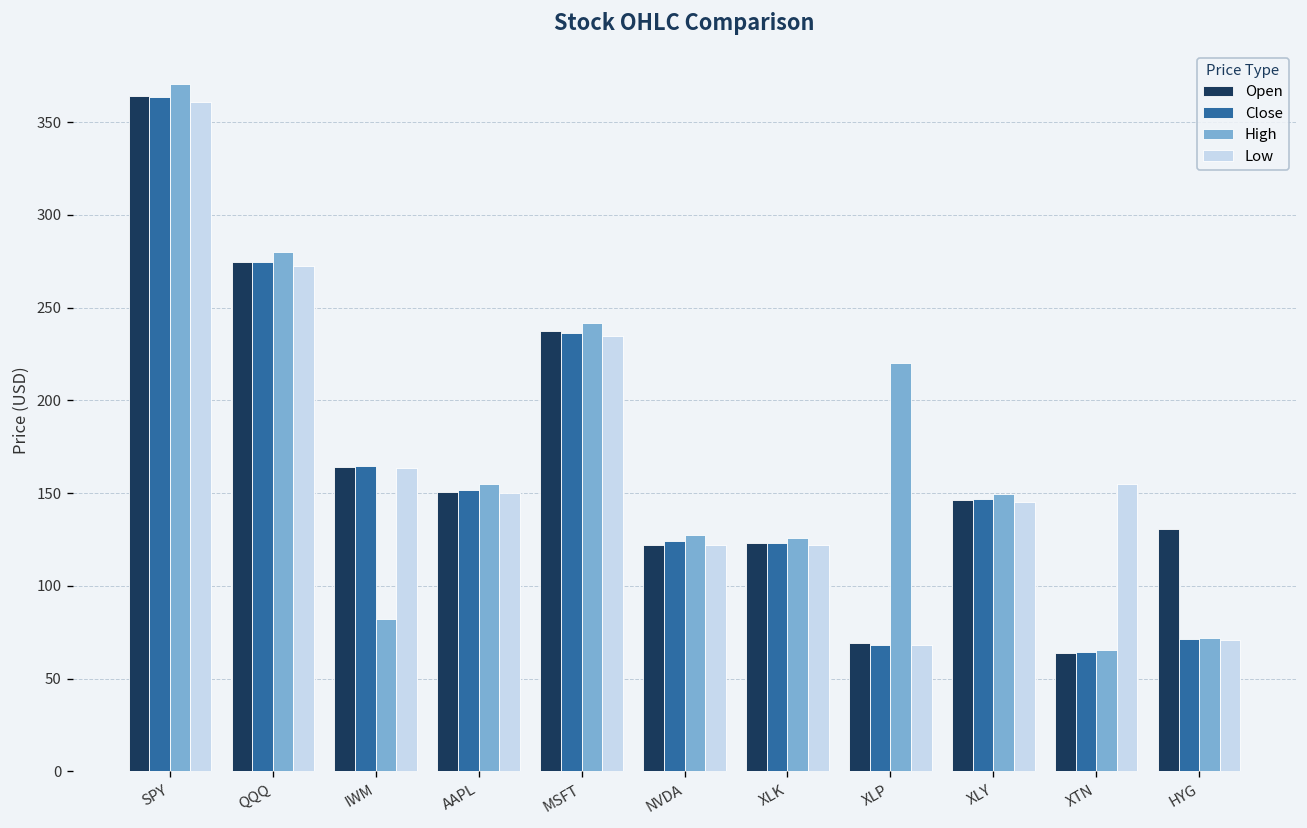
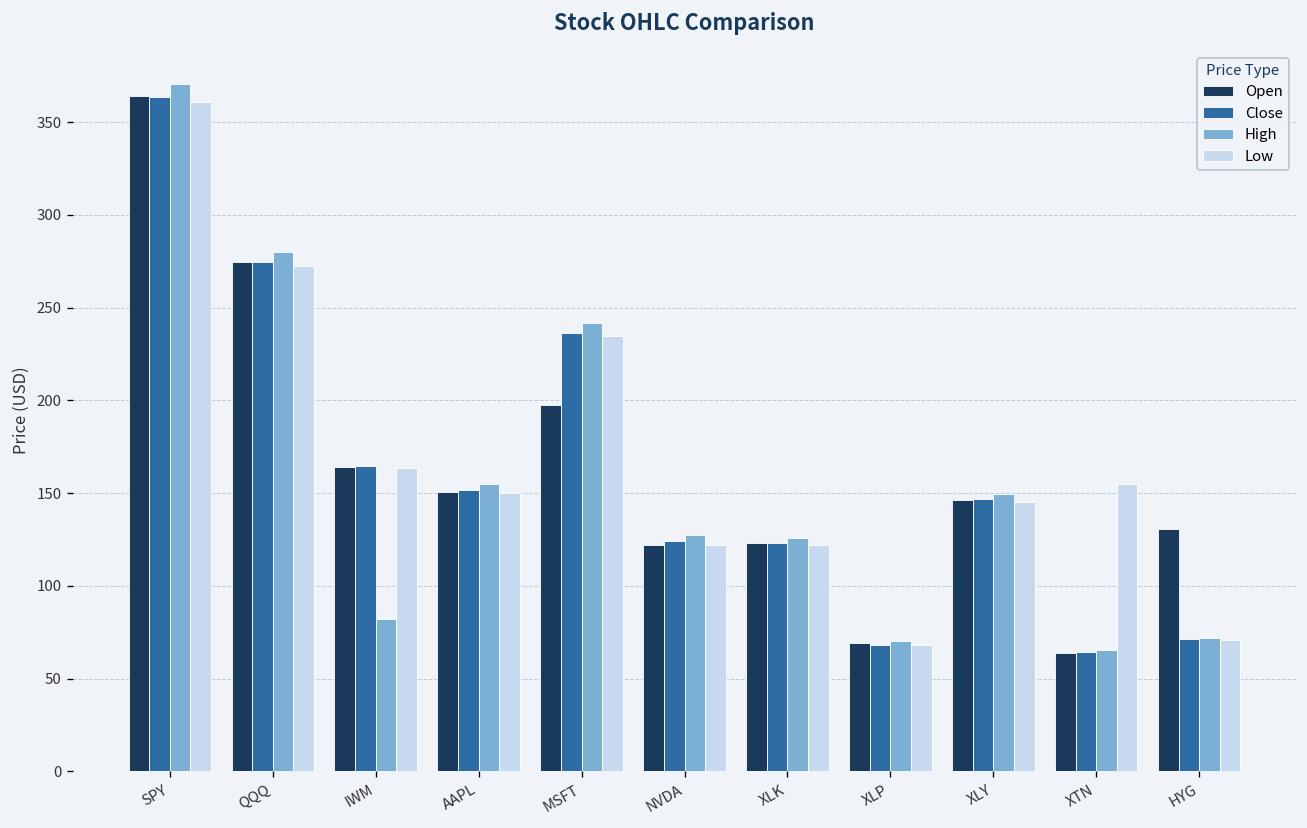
  {
    "Open": {
      "SPY": 364,
      "QQQ": 274,
      "IWM": 164,
      "AAPL": 151,
-     "MSFT": 237,
+     "MSFT": 198,
      "NVDA": 122,
      "XLK": 123,
      "XLP": 69,
      "XLY": 146,
      "XTN": 64,
      "HYG": 131
    },
    "Close": {
      "SPY": 363,
      "QQQ": 275,
      "IWM": 165,
      "AAPL": 152,
      "MSFT": 237,
      "NVDA": 124,
      "XLK": 123,
      "XLP": 68,
      "XLY": 147,
      "XTN": 65,
      "HYG": 71
    },
    "High": {
      "SPY": 370,
      "QQQ": 280,
      "IWM": 82,
      "AAPL": 155,
      "MSFT": 242,
      "NVDA": 127,
      "XLK": 126,
-     "XLP": 220,
+     "XLP": 70,
      "XLY": 150,
      "XTN": 65,
      "HYG": 72
    },
    "Low": {
      "SPY": 361,
      "QQQ": 272,
      "IWM": 163,
      "AAPL": 150,
      "MSFT": 235,
      "NVDA": 122,
      "XLK": 122,
      "XLP": 68,
      "XLY": 145,
      "XTN": 155,
      "HYG": 71
    }
  }
